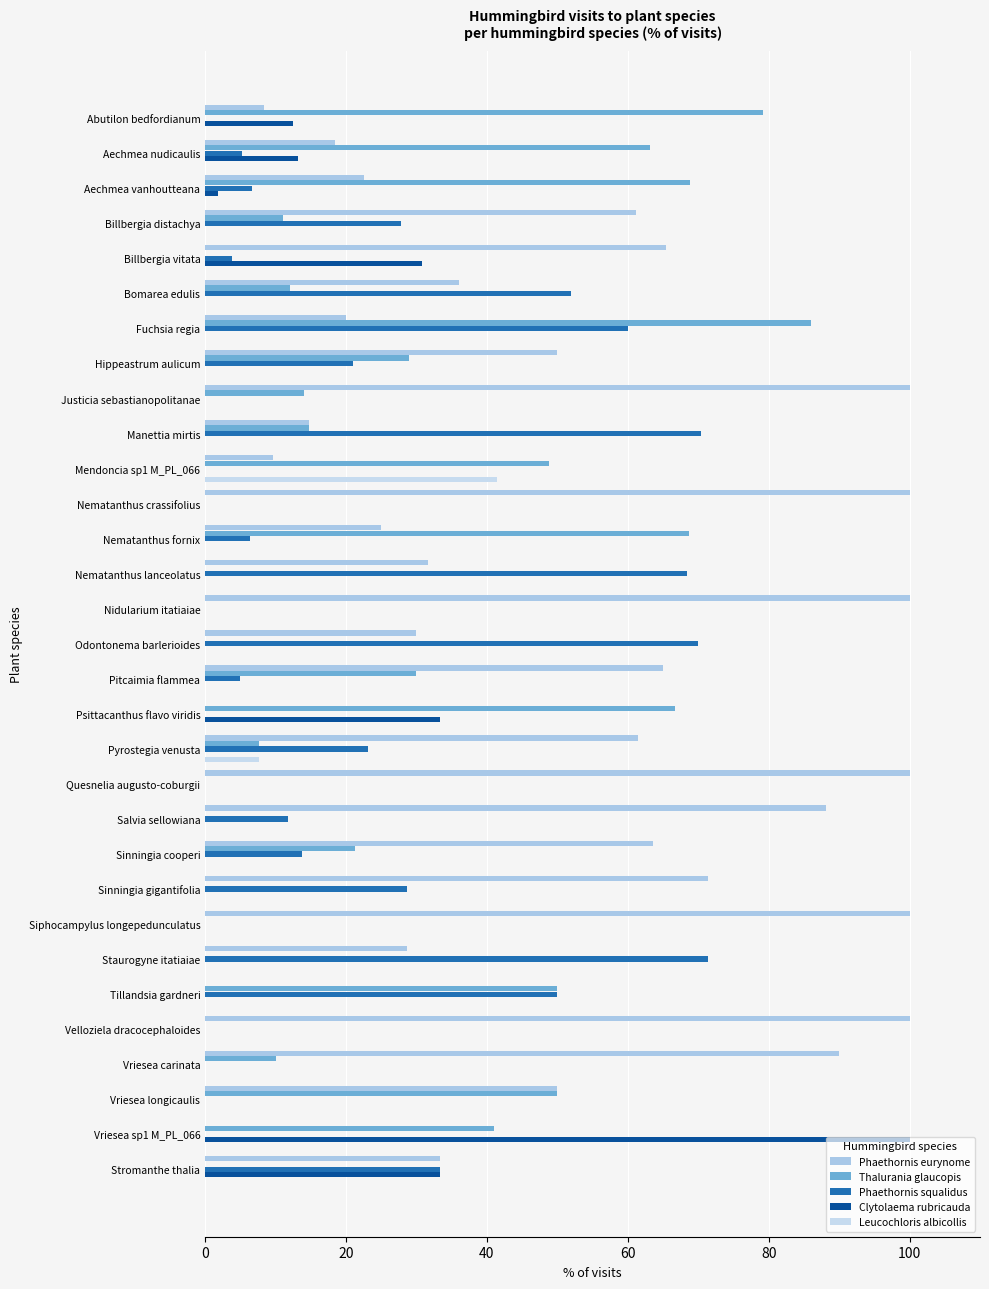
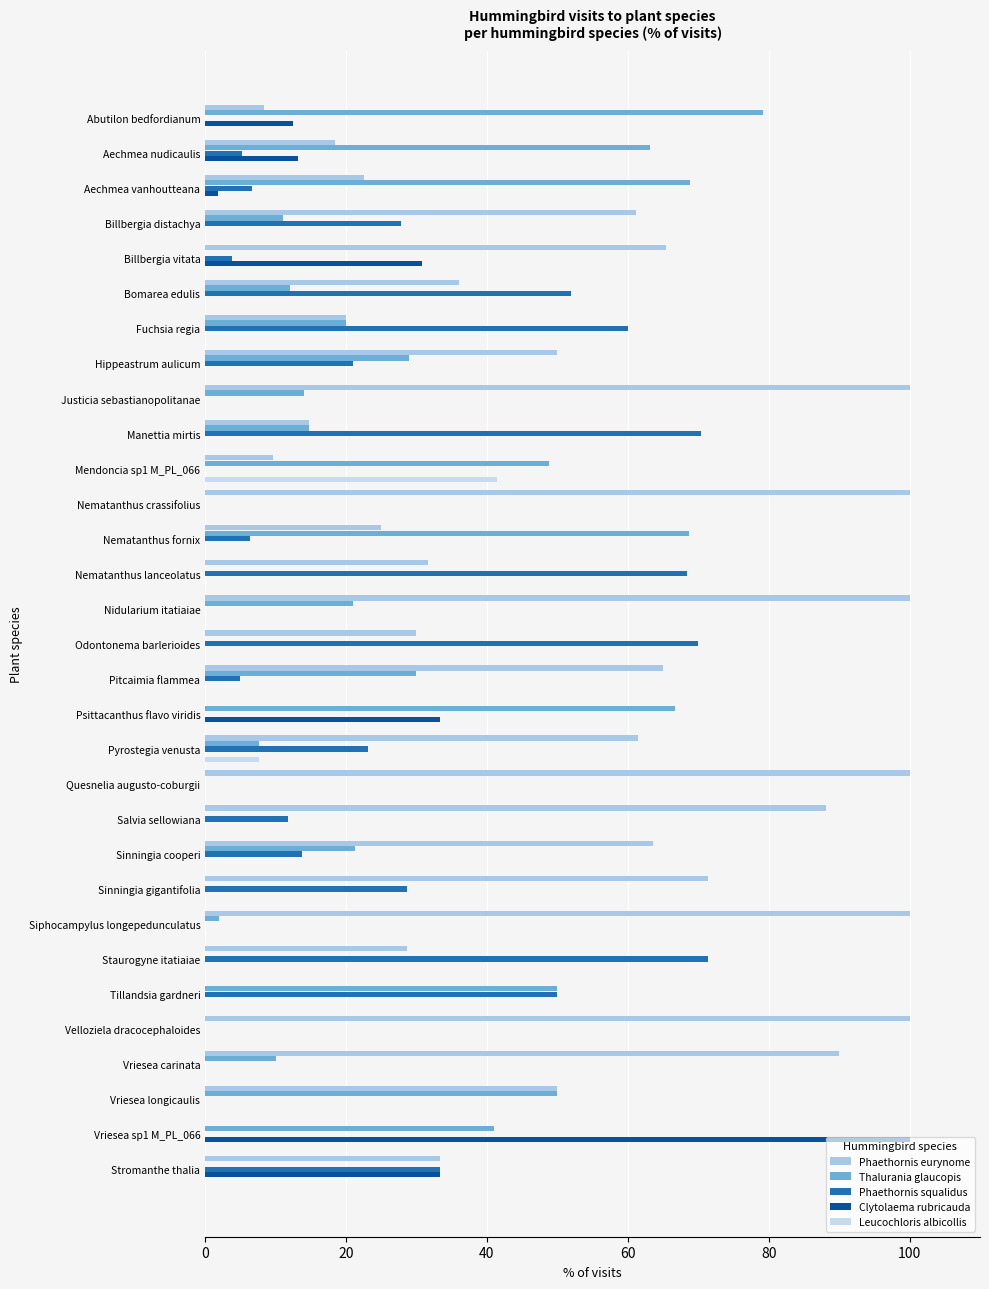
  {
    "Thalurania glaucopis": {
      "Abutilon bedfordianum": 79,
      "Aechmea nudicaulis": 63,
      "Aechmea vanhoutteana": 69,
      "Billbergia distachya": 11,
      "Billbergia vitata": 0,
      "Bomarea edulis": 12,
-     "Fuchsia regia": 86,
+     "Fuchsia regia": 20,
      "Hippeastrum aulicum": 29,
      "Justicia sebastianopolitanae": 14,
      "Manettia mirtis": 15,
      "Mendoncia sp1 M_PL_066": 49,
      "Nematanthus crassifolius": 0,
      "Nematanthus fornix": 69,
      "Nematanthus lanceolatus": 0,
-     "Nidularium itatiaiae": 0,
+     "Nidularium itatiaiae": 21,
      "Odontonema barlerioides": 0,
      "Pitcaimia flammea": 30,
      "Psittacanthus flavo viridis": 67,
      "Pyrostegia venusta": 8,
      "Quesnelia augusto-coburgii": 0,
      "Salvia sellowiana": 0,
      "Sinningia cooperi": 21,
      "Sinningia gigantifolia": 0,
-     "Siphocampylus longepedunculatus": 0,
+     "Siphocampylus longepedunculatus": 2,
      "Staurogyne itatiaiae": 0,
      "Tillandsia gardneri": 50,
      "Velloziela dracocephaloides": 0,
      "Vriesea carinata": 10,
      "Vriesea longicaulis": 50,
      "Vriesea sp1 M_PL_066": 41,
      "Stromanthe thalia": 0
    }
  }
